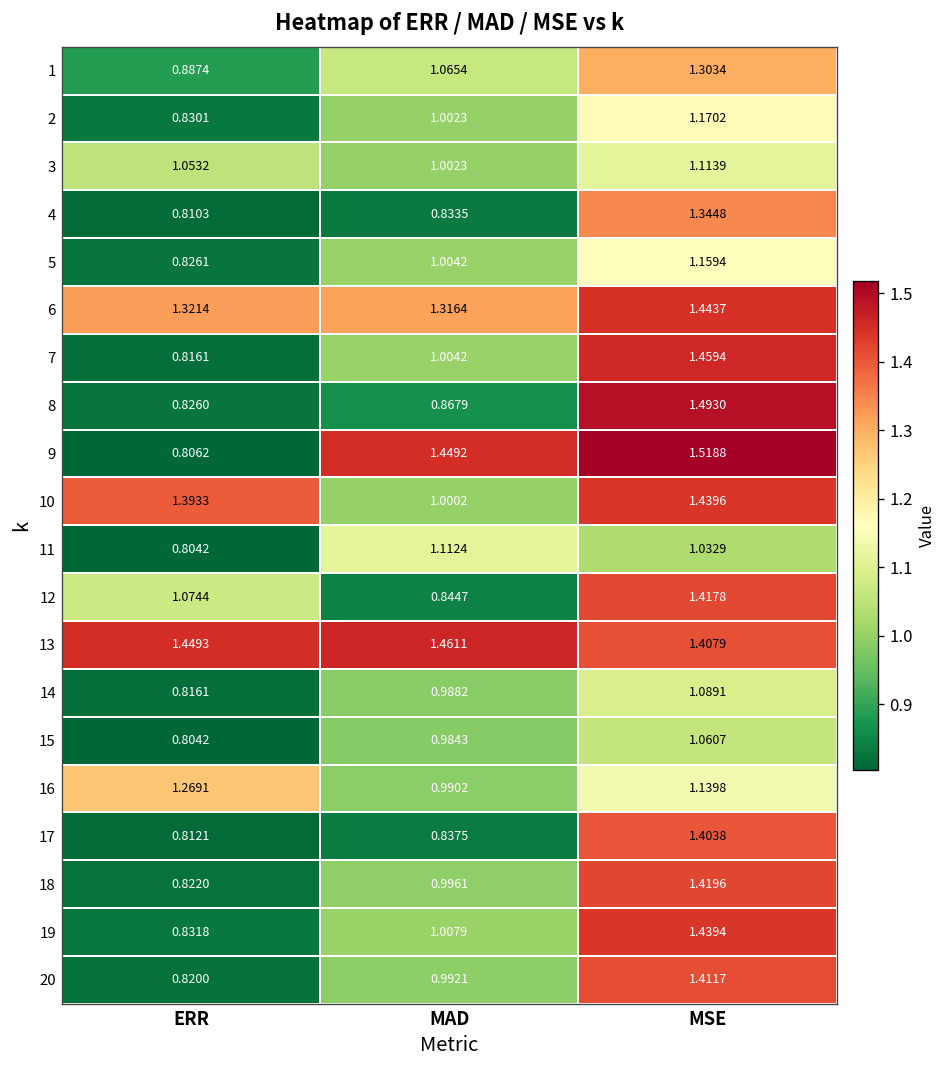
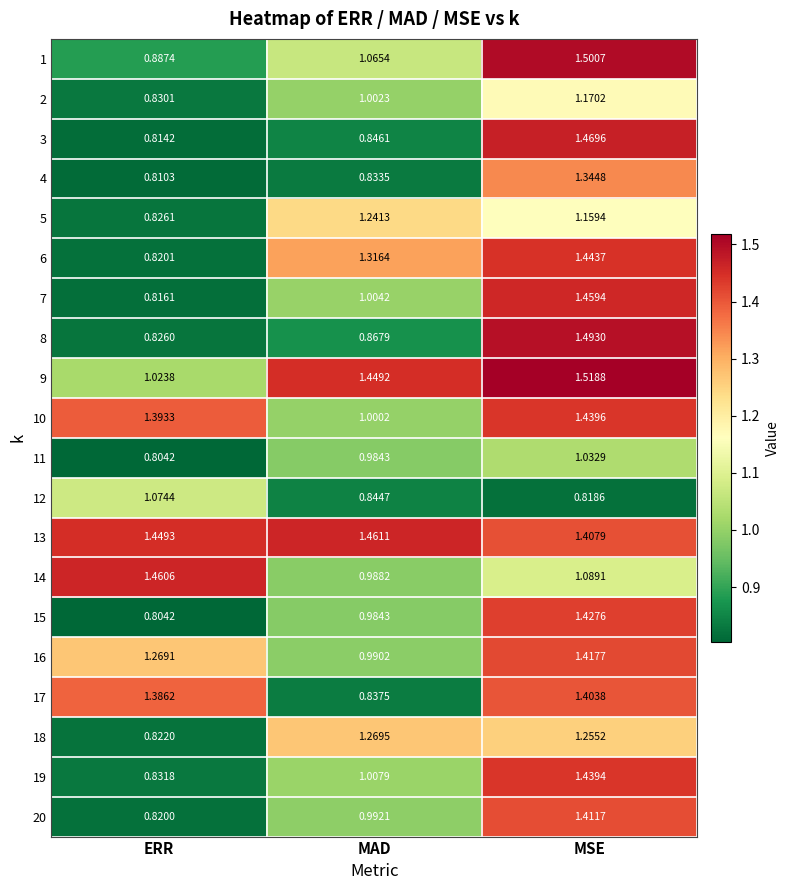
  {
    "1": {
      "ERR": 0.8874,
      "MAD": 1.0654,
-     "MSE": 1.3034
+     "MSE": 1.5007
    },
    "2": {
      "ERR": 0.8301,
      "MAD": 1.0023,
      "MSE": 1.1702
    },
    "3": {
-     "ERR": 1.0532,
-     "MAD": 1.0023,
-     "MSE": 1.1139
+     "ERR": 0.8142,
+     "MAD": 0.8461,
+     "MSE": 1.4696
    },
    "4": {
      "ERR": 0.8103,
      "MAD": 0.8335,
      "MSE": 1.3448
    },
    "5": {
      "ERR": 0.8261,
-     "MAD": 1.0042,
+     "MAD": 1.2413,
      "MSE": 1.1594
    },
    "6": {
-     "ERR": 1.3214,
+     "ERR": 0.8201,
      "MAD": 1.3164,
      "MSE": 1.4437
    },
    "7": {
      "ERR": 0.8161,
      "MAD": 1.0042,
      "MSE": 1.4594
    },
    "8": {
      "ERR": 0.8260,
      "MAD": 0.8679,
      "MSE": 1.4930
    },
    "9": {
-     "ERR": 0.8062,
+     "ERR": 1.0238,
      "MAD": 1.4492,
      "MSE": 1.5188
    },
    "10": {
      "ERR": 1.3933,
      "MAD": 1.0002,
      "MSE": 1.4396
    },
    "11": {
      "ERR": 0.8042,
-     "MAD": 1.1124,
+     "MAD": 0.9843,
      "MSE": 1.0329
    },
    "12": {
      "ERR": 1.0744,
      "MAD": 0.8447,
-     "MSE": 1.4178
+     "MSE": 0.8186
    },
    "13": {
      "ERR": 1.4493,
      "MAD": 1.4611,
      "MSE": 1.4079
    },
    "14": {
-     "ERR": 0.8161,
+     "ERR": 1.4606,
      "MAD": 0.9882,
      "MSE": 1.0891
    },
    "15": {
      "ERR": 0.8042,
      "MAD": 0.9843,
-     "MSE": 1.0607
+     "MSE": 1.4276
    },
    "16": {
      "ERR": 1.2691,
      "MAD": 0.9902,
-     "MSE": 1.1398
+     "MSE": 1.4177
    },
    "17": {
-     "ERR": 0.8121,
+     "ERR": 1.3862,
      "MAD": 0.8375,
      "MSE": 1.4038
    },
    "18": {
      "ERR": 0.8220,
-     "MAD": 0.9961,
-     "MSE": 1.4196
+     "MAD": 1.2695,
+     "MSE": 1.2552
    },
    "19": {
      "ERR": 0.8318,
      "MAD": 1.0079,
      "MSE": 1.4394
    },
    "20": {
      "ERR": 0.8200,
      "MAD": 0.9921,
      "MSE": 1.4117
    }
  }
